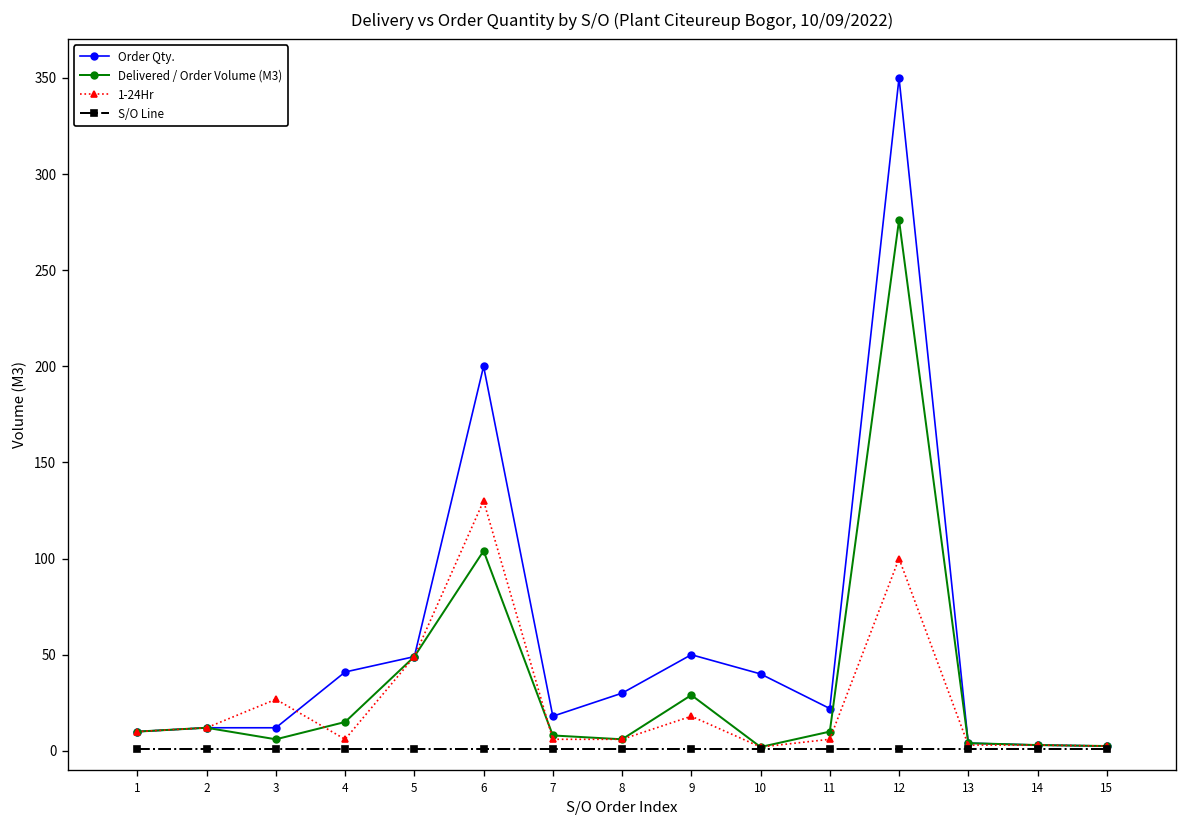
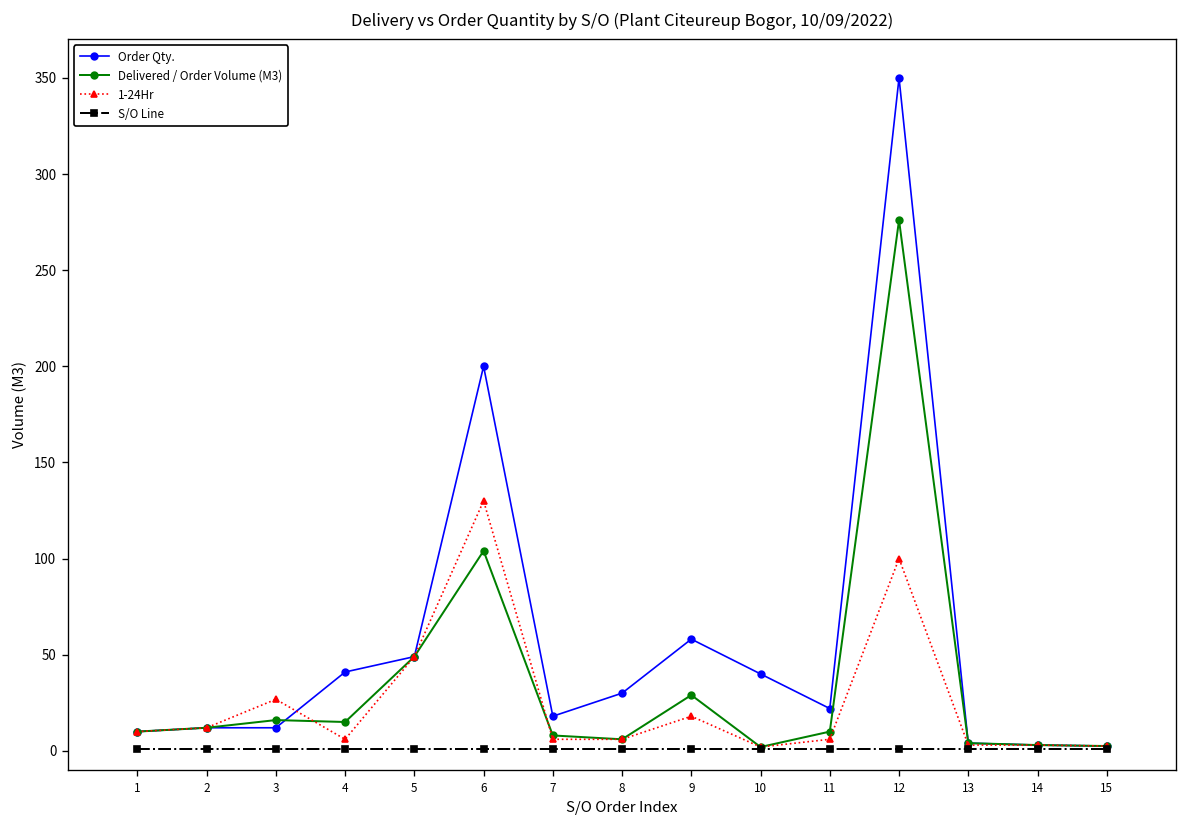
  {
    "Order Qty.": {
      "3": 12,
      "4": 41,
      "6": 200,
      "7": 18,
      "8": 30,
-     "9": 50,
+     "9": 58,
      "10": 40,
      "11": 22,
      "12": 350
    },
    "Delivered / Order Volume (M3)": {
-     "3": 6,
+     "3": 16,
      "4": 15,
      "6": 104,
      "7": 8,
      "9": 29,
      "11": 10,
      "12": 276
    },
    "1-24Hr": {
      "3": 27,
      "4": 6,
      "6": 130,
      "7": 6,
      "9": 18,
      "11": 6,
      "12": 100
    },
    "S/O Line": {
      "1": 1,
      "2": 1,
      "3": 1,
      "4": 1,
      "5": 1,
      "6": 1,
      "7": 1,
      "8": 1,
      "9": 1,
      "11": 1,
      "12": 1,
      "13": 1,
      "14": 1
    }
  }
